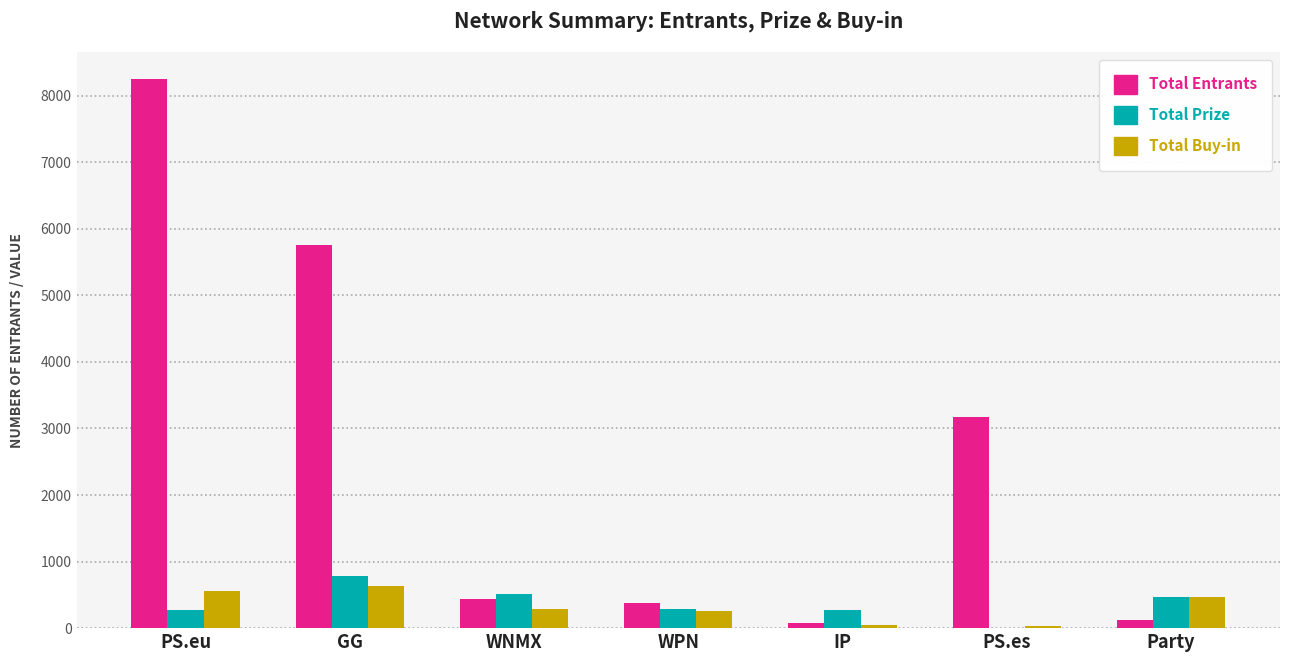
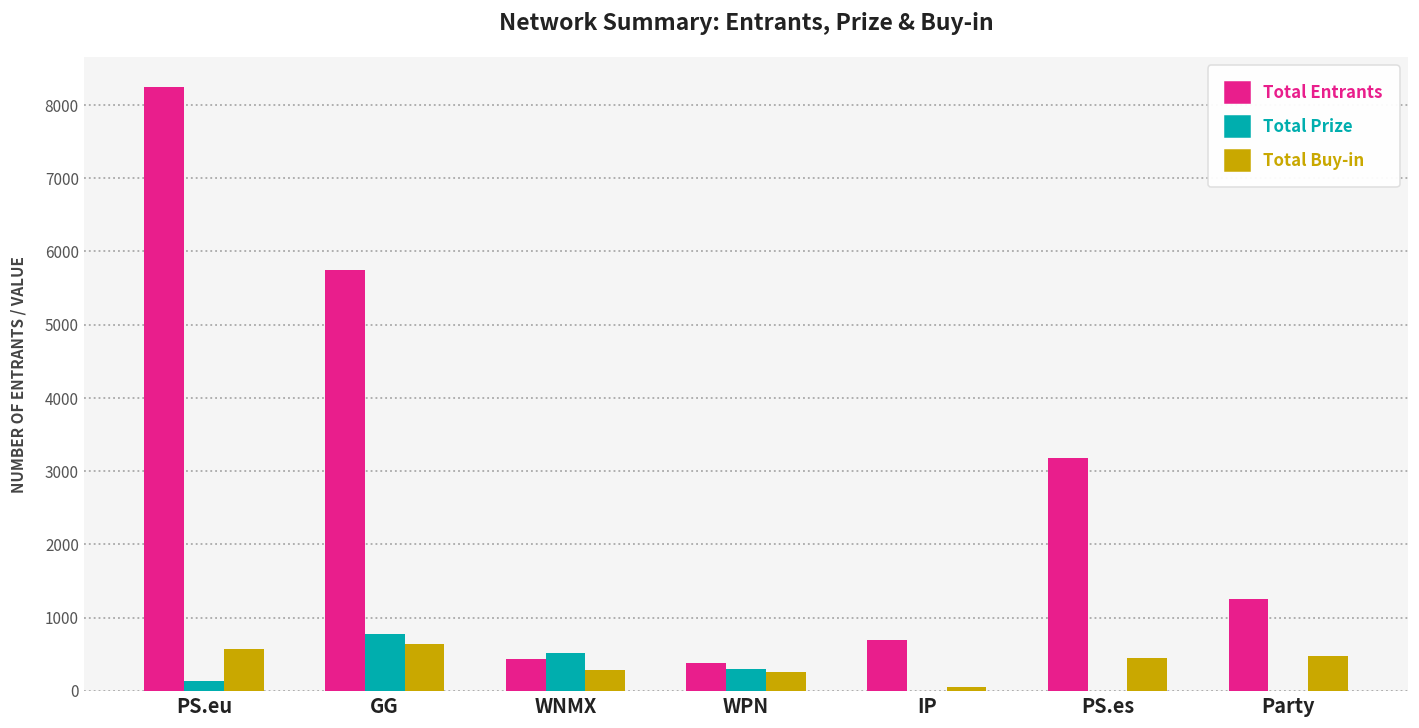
  {
    "Total Entrants": {
      "PS.eu": 8200,
      "GG": 5800,
      "WNMX": 400,
      "WPN": 400,
-     "IP": 100,
+     "IP": 700,
      "PS.es": 3200,
-     "Party": 100
+     "Party": 1300
    },
    "Total Prize": {
-     "PS.eu": 300,
+     "PS.eu": 100,
      "GG": 800,
      "WNMX": 500,
      "WPN": 300,
-     "IP": 300,
+     "IP": 0,
      "PS.es": 0,
-     "Party": 500
+     "Party": 0
    },
    "Total Buy-in": {
      "PS.eu": 600,
      "GG": 600,
      "WNMX": 300,
      "WPN": 300,
      "IP": 100,
-     "PS.es": 0,
+     "PS.es": 500,
      "Party": 500
    }
  }
